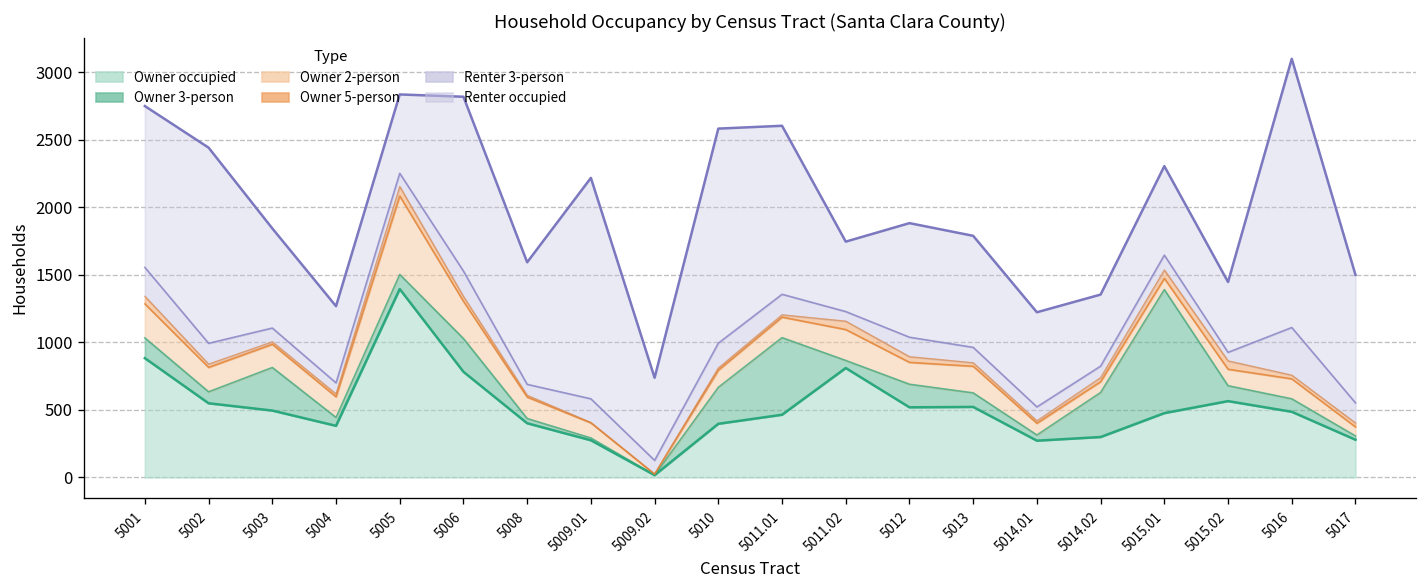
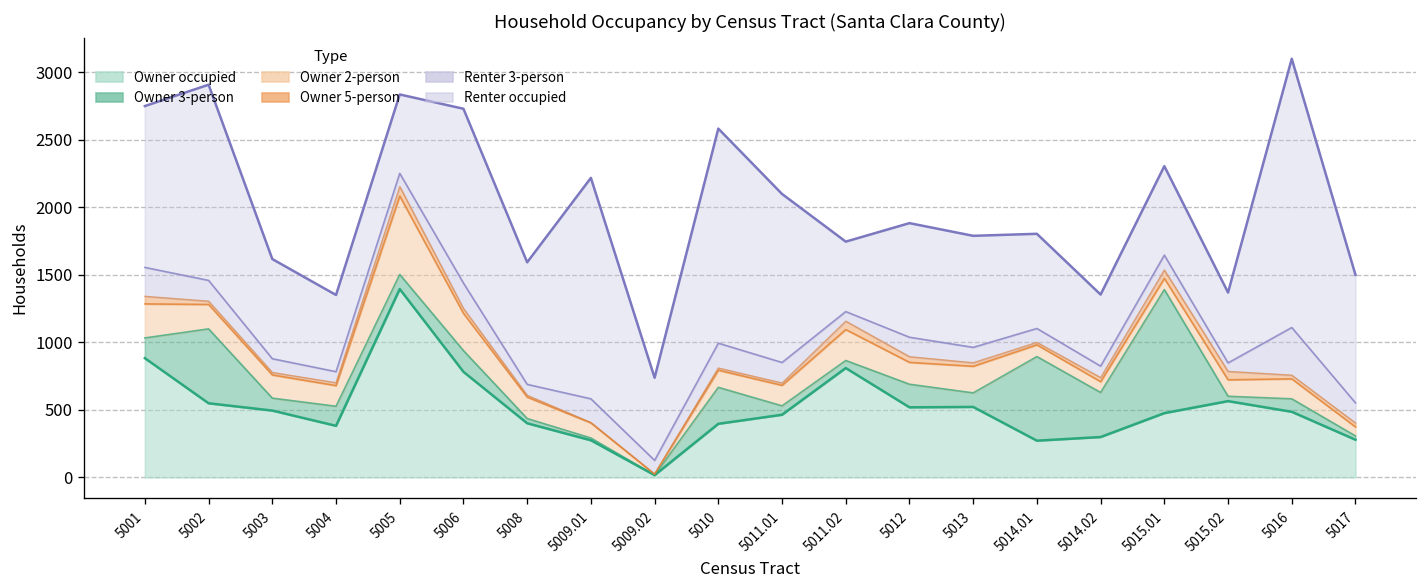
  {
    "Owner 3-person": {
      "5001": 150,
-     "5002": 90,
-     "5003": 320,
-     "5004": 60,
+     "5002": 550,
+     "5003": 90,
+     "5004": 150,
      "5005": 110,
-     "5006": 250,
+     "5006": 160,
      "5008": 40,
      "5010": 270,
-     "5011.01": 570,
+     "5011.01": 70,
      "5011.02": 60,
      "5012": 170,
      "5013": 100,
-     "5014.01": 40,
+     "5014.01": 620,
      "5014.02": 330,
      "5015.01": 920,
-     "5015.02": 110,
+     "5015.02": 40,
      "5016": 100,
      "5017": 30
    }
  }
